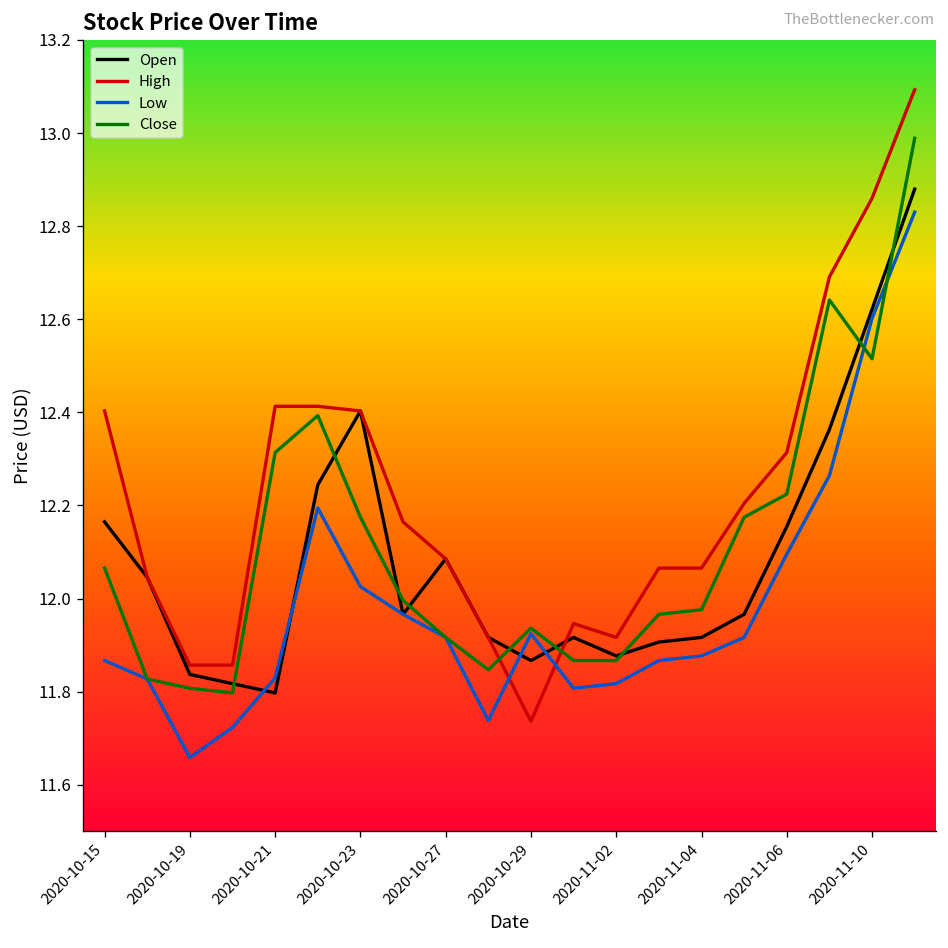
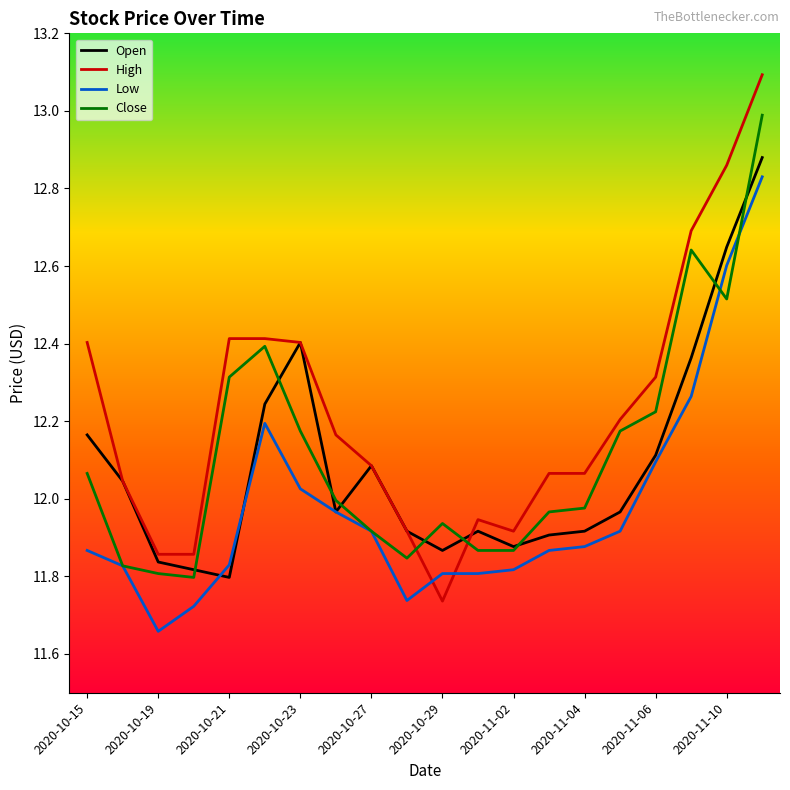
  {
    "Open": {
      "2020-10-15": 12.16,
      "2020-10-19": 11.84,
      "2020-10-21": 11.80,
      "2020-10-29": 11.87,
      "2020-11-02": 11.88,
      "2020-11-04": 11.92,
-     "2020-11-06": 12.15,
-     "2020-11-10": 12.62
+     "2020-11-06": 12.11,
+     "2020-11-10": 12.65
    },
    "High": {
      "2020-10-15": 12.40,
      "2020-10-19": 11.86,
      "2020-10-21": 12.41,
      "2020-10-29": 11.74,
      "2020-11-02": 11.92,
      "2020-11-04": 12.07,
      "2020-11-06": 12.31,
      "2020-11-10": 12.86
    },
    "Low": {
      "2020-10-15": 11.87,
      "2020-10-19": 11.66,
      "2020-10-21": 11.83,
      "2020-10-23": 12.03,
-     "2020-10-29": 11.92,
+     "2020-10-29": 11.81,
      "2020-11-02": 11.82,
      "2020-11-04": 11.88,
      "2020-11-06": 12.10,
      "2020-11-10": 12.60
    },
    "Close": {
      "2020-10-15": 12.07,
      "2020-10-19": 11.81,
      "2020-10-21": 12.31,
      "2020-10-23": 12.17,
      "2020-10-29": 11.94,
      "2020-11-02": 11.87,
      "2020-11-04": 11.98,
      "2020-11-06": 12.22,
      "2020-11-10": 12.52
    }
  }
